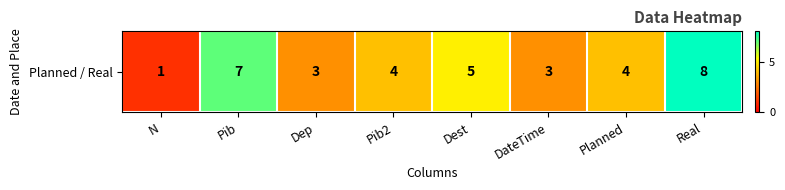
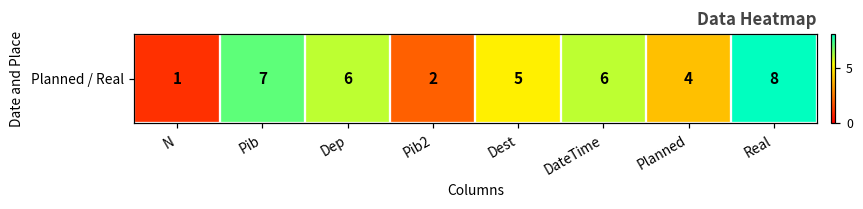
  {
    "Planned / Real": {
      "N": 1,
      "Pib": 7,
-     "Dep": 3,
-     "Pib2": 4,
+     "Dep": 6,
+     "Pib2": 2,
      "Dest": 5,
-     "DateTime": 3,
+     "DateTime": 6,
      "Planned": 4,
      "Real": 8
    }
  }
